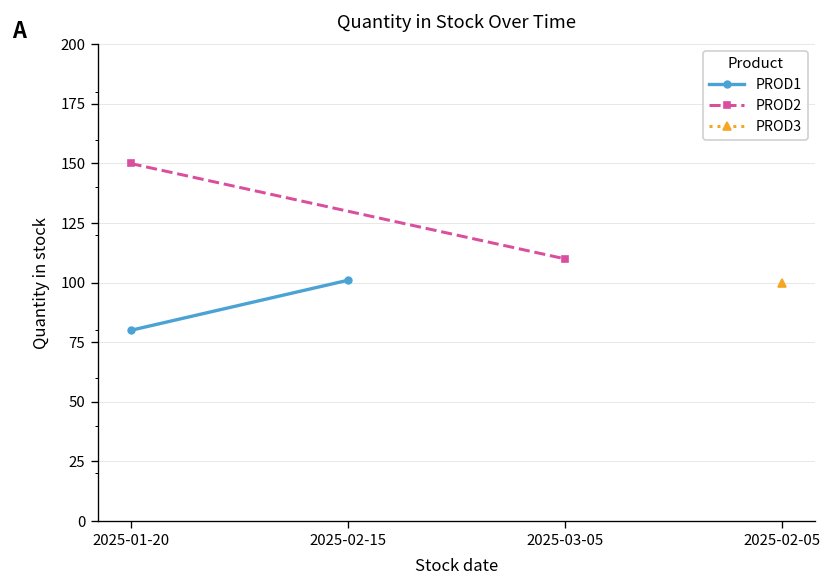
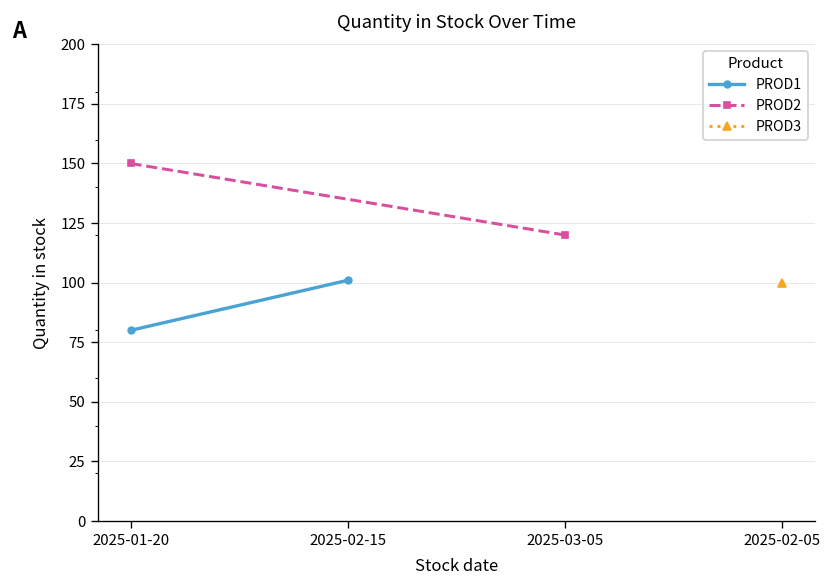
  {
    "PROD1": {
      "2025-01-20": 80,
      "2025-02-15": 101
    },
    "PROD2": {
      "2025-01-20": 150,
-     "2025-03-05": 110
+     "2025-03-05": 120
    },
    "PROD3": {
      "2025-02-05": 100
    }
  }
